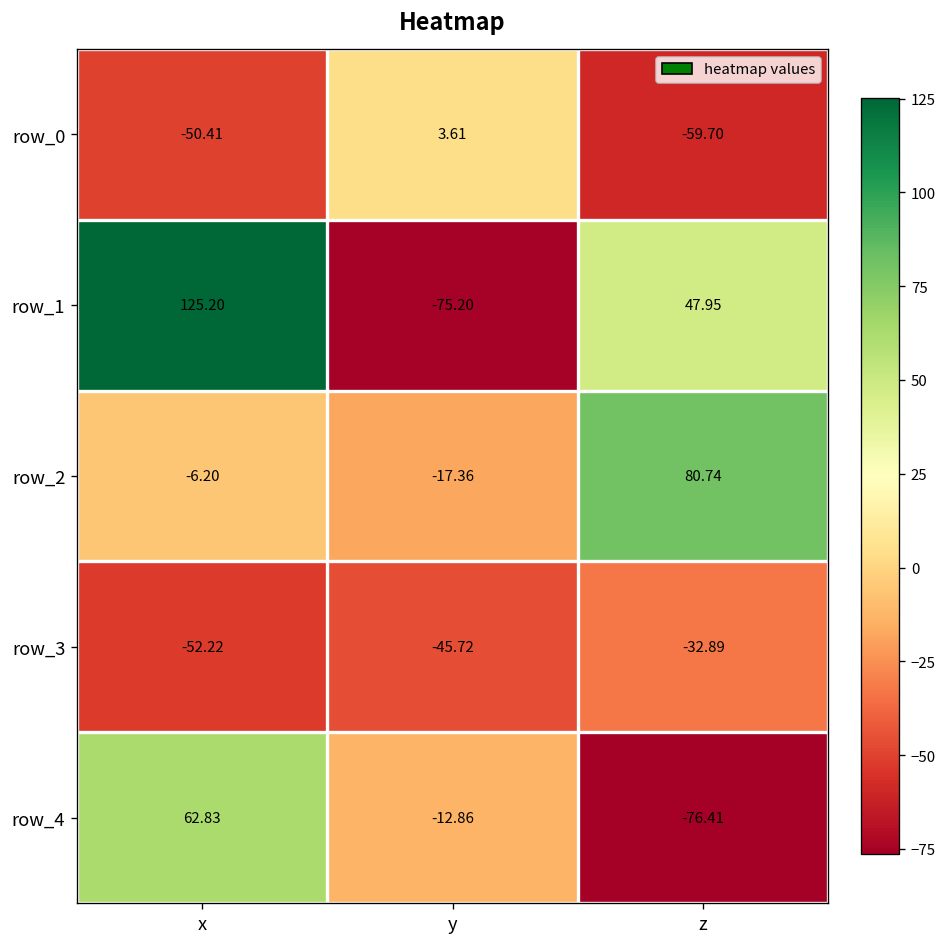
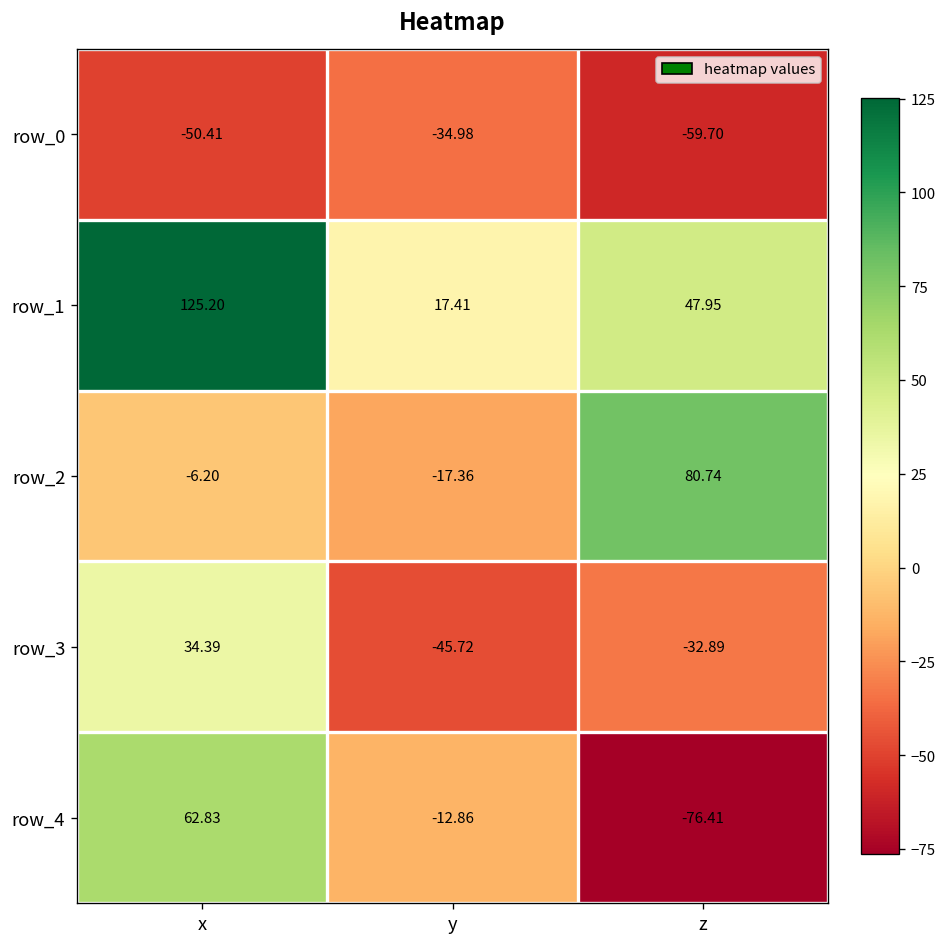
  {
    "row_0": {
      "x": -50.41,
-     "y": 3.61,
+     "y": -34.98,
      "z": -59.70
    },
    "row_1": {
      "x": 125.20,
-     "y": -75.20,
+     "y": 17.41,
      "z": 47.95
    },
    "row_2": {
      "x": -6.20,
      "y": -17.36,
      "z": 80.74
    },
    "row_3": {
-     "x": -52.22,
+     "x": 34.39,
      "y": -45.72,
      "z": -32.89
    },
    "row_4": {
      "x": 62.83,
      "y": -12.86,
      "z": -76.41
    }
  }
